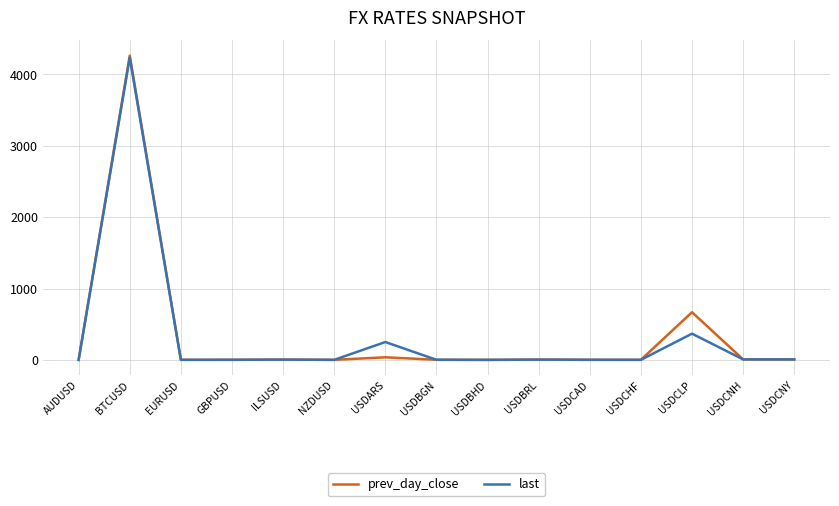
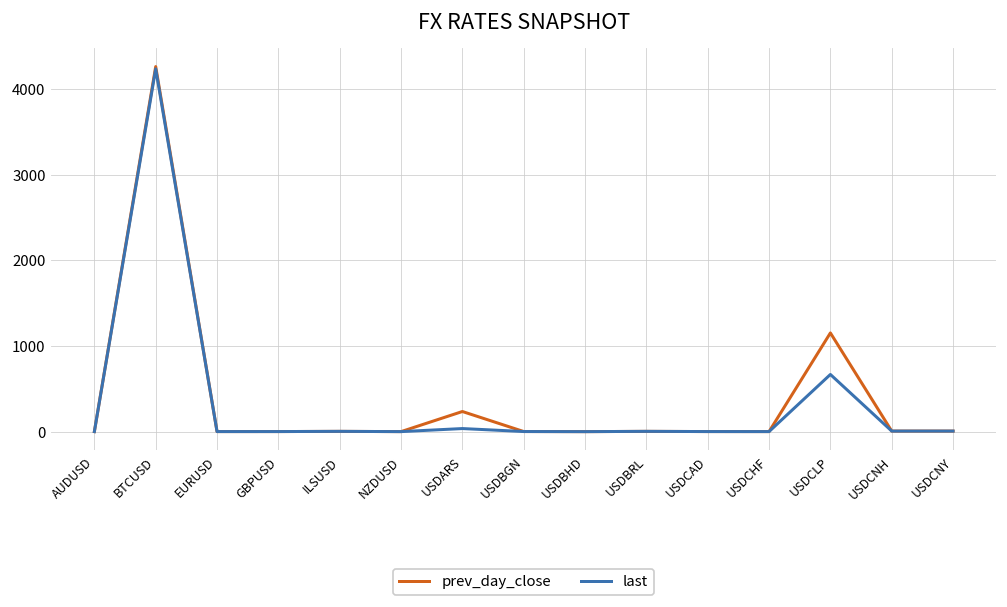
  {
    "prev_day_close": {
-     "USDARS": 0,
-     "USDCLP": 700
+     "USDARS": 200,
+     "USDCLP": 1200
    },
    "last": {
-     "USDARS": 300,
-     "USDCLP": 400
+     "USDARS": 0,
+     "USDCLP": 700
    }
  }
